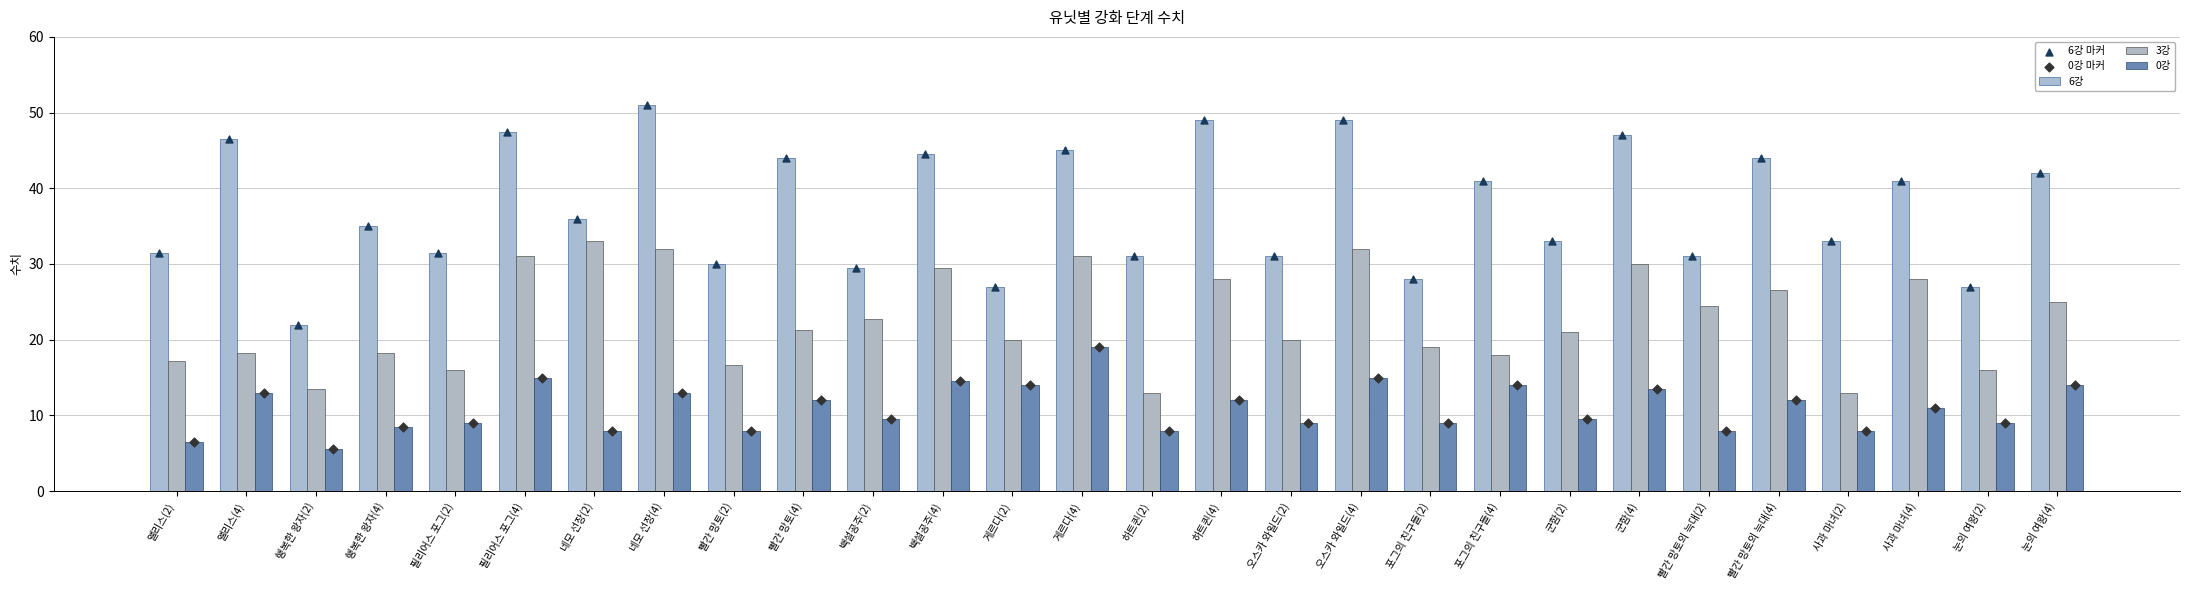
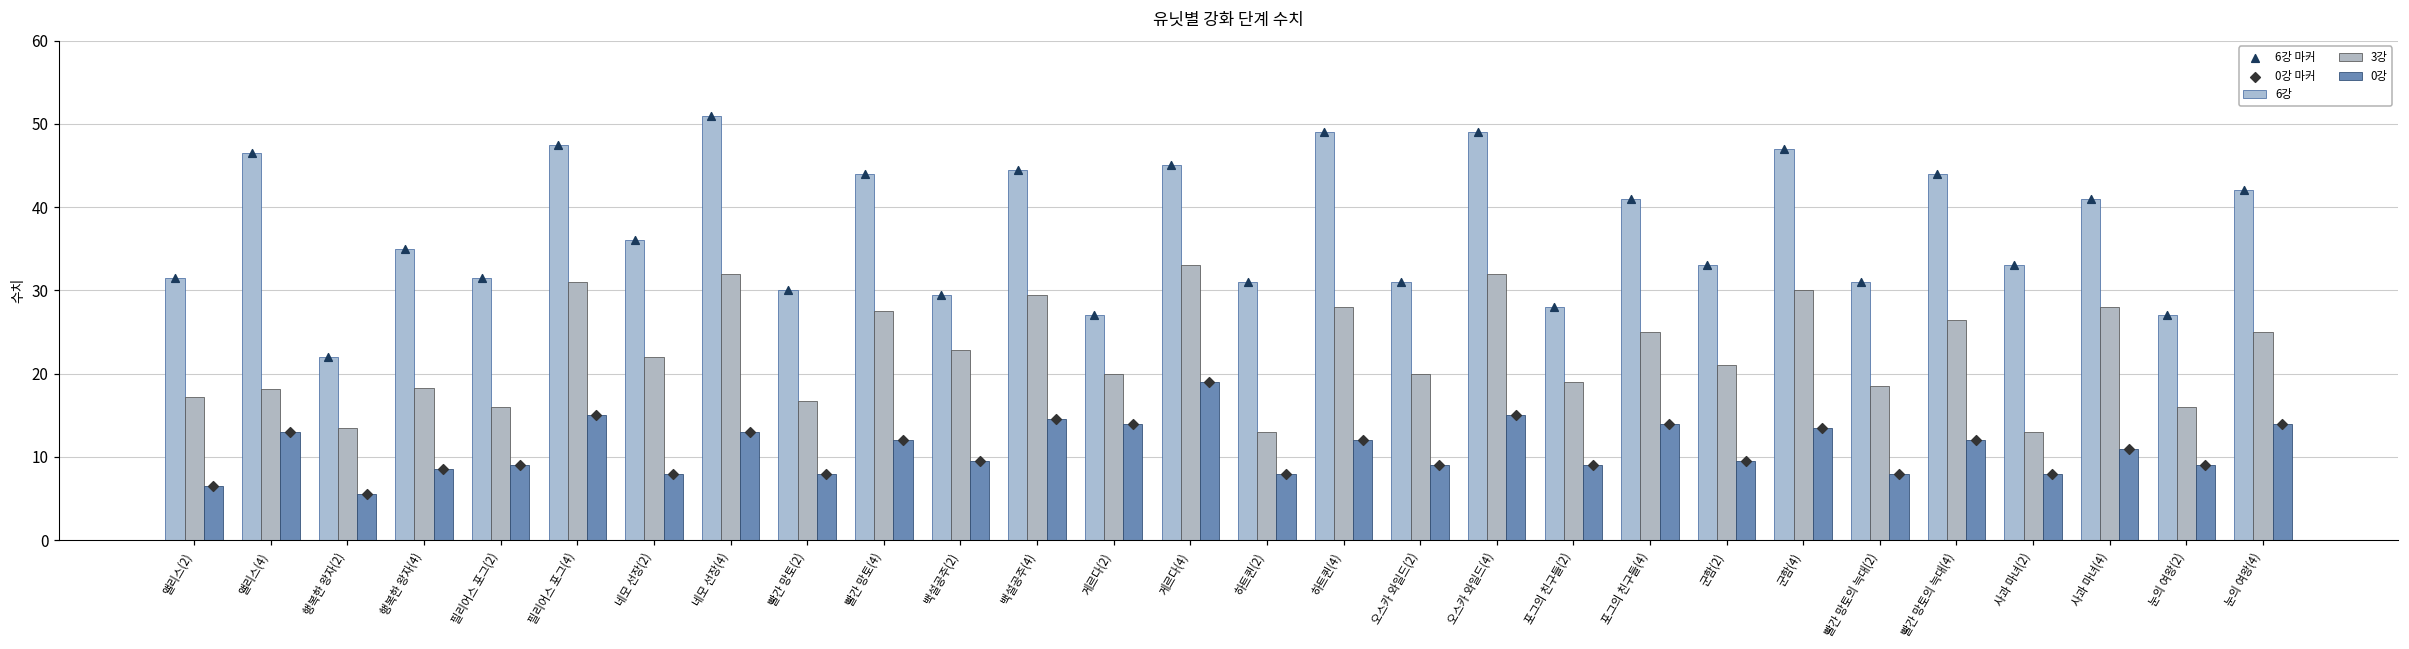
  {
    "3강": {
      "앨리스(2)": 17,
      "앨리스(4)": 18,
      "행복한 왕자(2)": 14,
      "행복한 왕자(4)": 18,
      "필리어스 포그(2)": 16,
      "필리어스 포그(4)": 31,
-     "네모 선장(2)": 33,
+     "네모 선장(2)": 22,
      "네모 선장(4)": 32,
      "빨간 망토(2)": 17,
-     "빨간 망토(4)": 21,
+     "빨간 망토(4)": 28,
      "백설공주(2)": 23,
      "백설공주(4)": 30,
      "게르다(2)": 20,
-     "게르다(4)": 31,
+     "게르다(4)": 33,
      "하트퀸(2)": 13,
      "하트퀸(4)": 28,
      "오스카 와일드(2)": 20,
      "오스카 와일드(4)": 32,
      "포그의 친구들(2)": 19,
-     "포그의 친구들(4)": 18,
+     "포그의 친구들(4)": 25,
      "군함(2)": 21,
      "군함(4)": 30,
-     "빨간 망토의 늑대(2)": 24,
+     "빨간 망토의 늑대(2)": 19,
      "빨간 망토의 늑대(4)": 27,
      "사과 마녀(2)": 13,
      "사과 마녀(4)": 28,
      "눈의 여왕(2)": 16,
      "눈의 여왕(4)": 25
    }
  }
